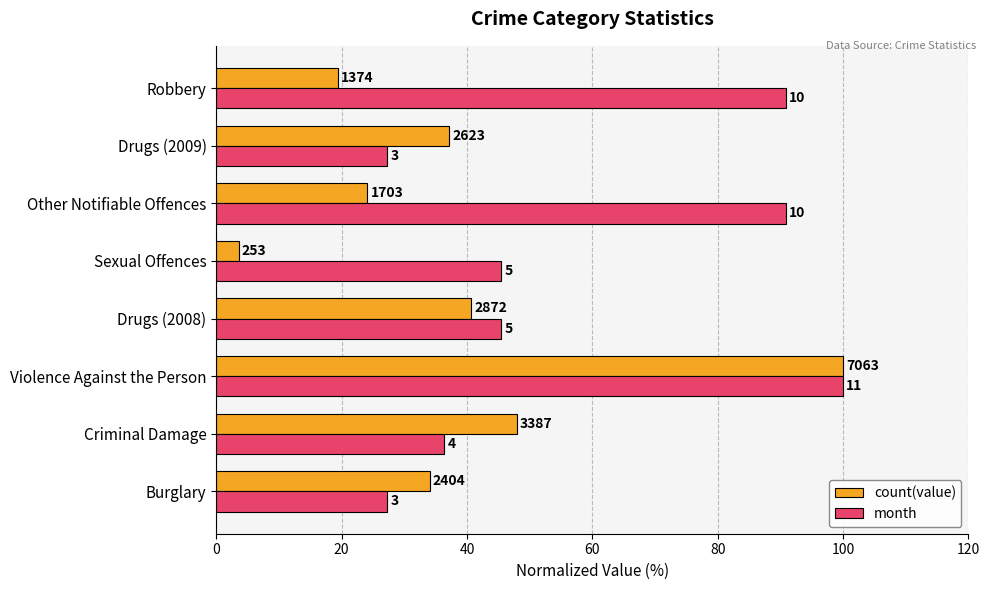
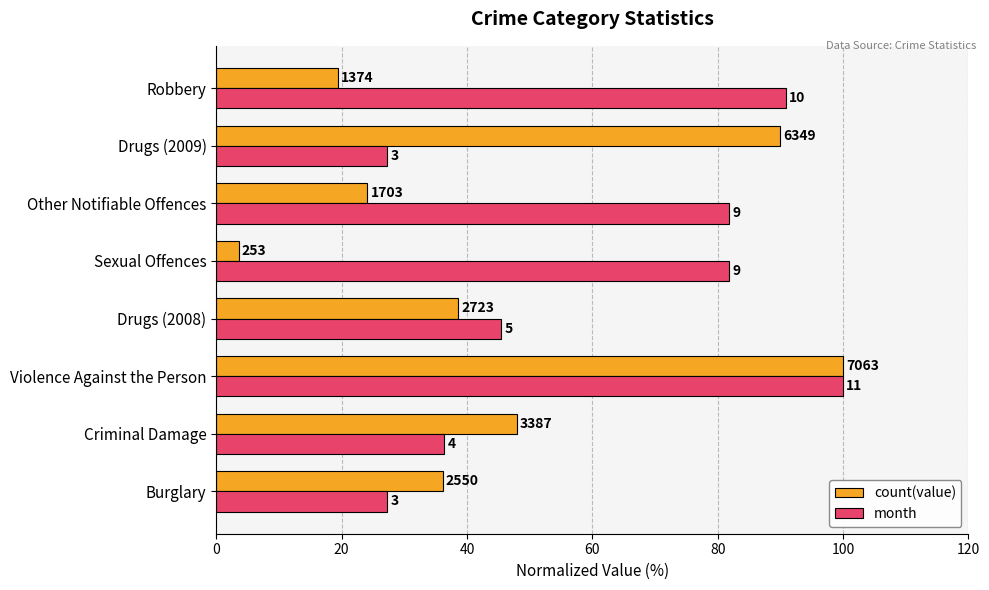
  {
    "count(value)": {
-     "Drugs (2009)": 2623,
-     "Drugs (2008)": 2872,
-     "Burglary": 2404
+     "Drugs (2009)": 6349,
+     "Drugs (2008)": 2723,
+     "Burglary": 2550
    },
    "month": {
-     "Other Notifiable Offences": 10,
-     "Sexual Offences": 5
+     "Other Notifiable Offences": 9,
+     "Sexual Offences": 9
    }
  }
